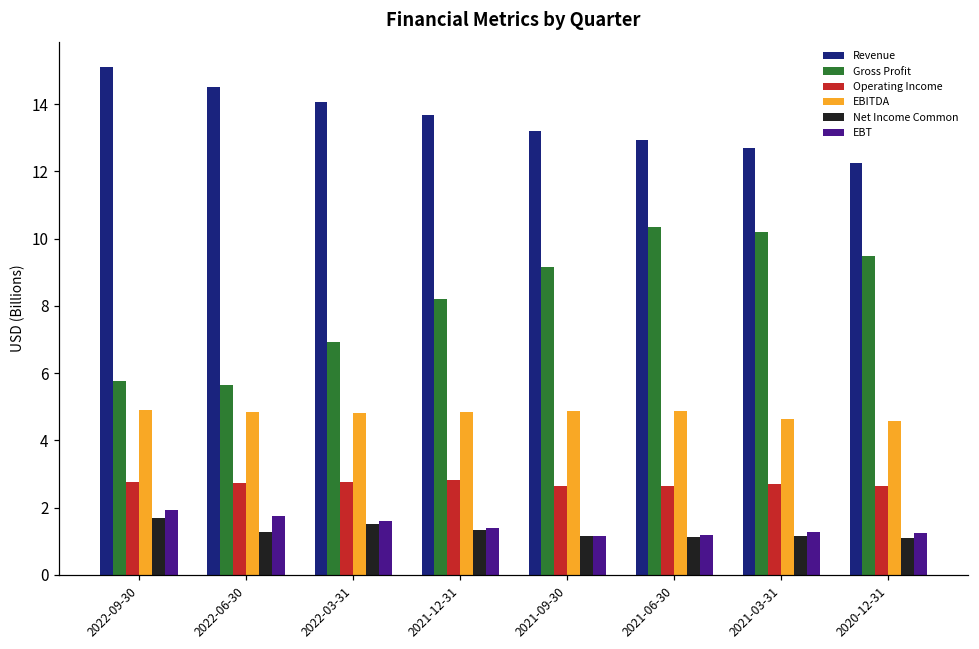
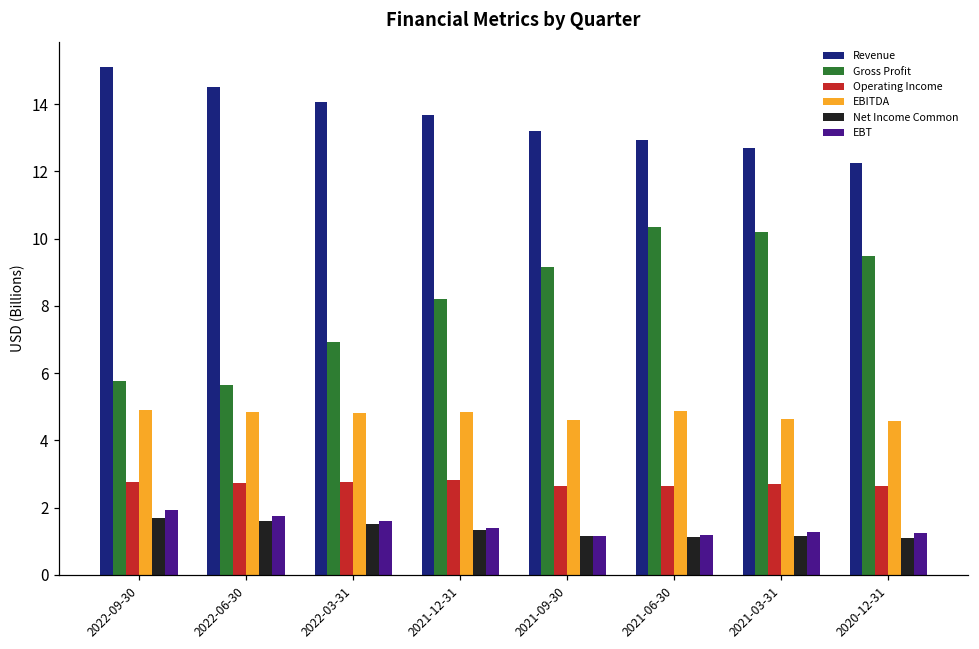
  {
    "Gross Profit": {
      "2022-09-30": 5.8,
      "2022-06-30": 5.6,
      "2022-03-31": 6.9,
      "2021-12-31": 8.2,
      "2021-09-30": 9.2,
      "2021-06-30": 10.4,
      "2021-03-31": 10.2,
      "2020-12-31": 9.5
    },
    "Operating Income": {
      "2022-09-30": 2.8,
      "2022-06-30": 2.7,
      "2022-03-31": 2.8,
      "2021-12-31": 2.8,
      "2021-09-30": 2.6,
      "2021-06-30": 2.6,
      "2021-03-31": 2.7,
      "2020-12-31": 2.7
    },
    "EBITDA": {
      "2022-09-30": 4.9,
      "2022-06-30": 4.8,
      "2022-03-31": 4.8,
      "2021-12-31": 4.8,
-     "2021-09-30": 4.9,
+     "2021-09-30": 4.6,
      "2021-06-30": 4.9,
      "2021-03-31": 4.7,
      "2020-12-31": 4.6
    },
    "Net Income Common": {
      "2022-09-30": 1.7,
-     "2022-06-30": 1.3,
+     "2022-06-30": 1.6,
      "2022-03-31": 1.5,
      "2021-12-31": 1.3,
      "2021-09-30": 1.2,
      "2021-06-30": 1.1,
      "2021-03-31": 1.1,
      "2020-12-31": 1.1
    }
  }
